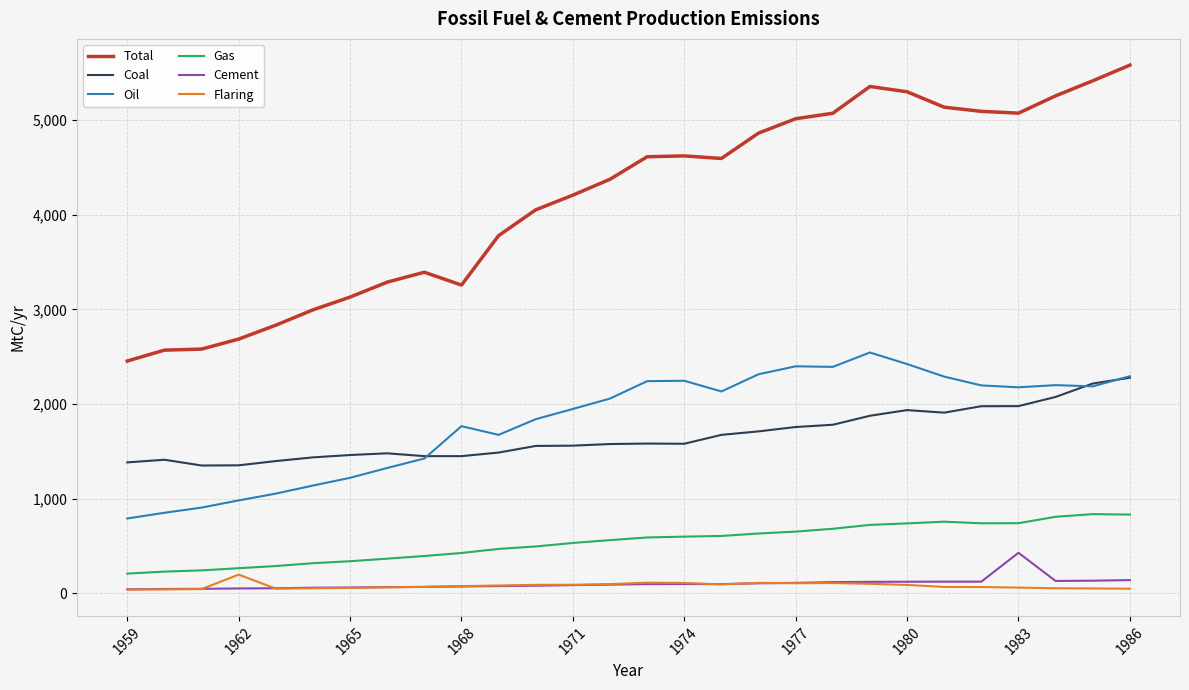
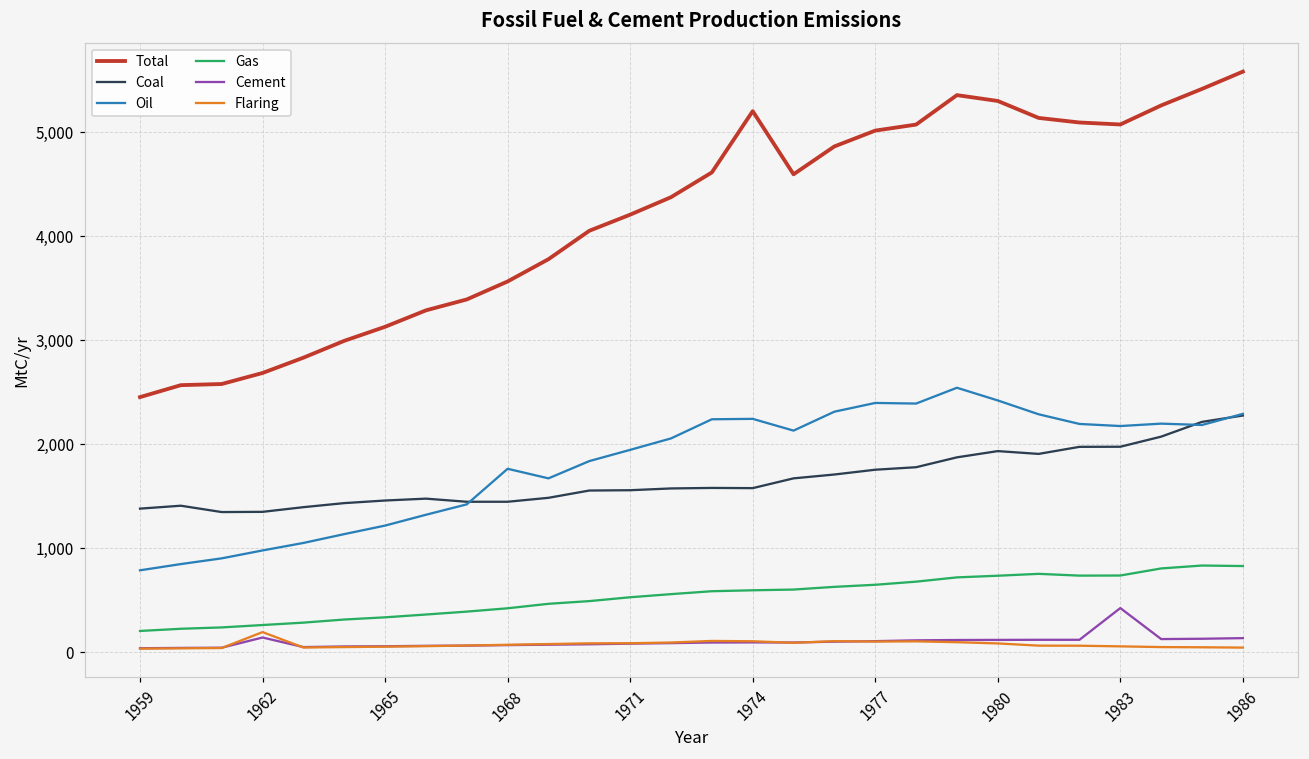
  {
    "Total": {
      "1959": "2,500",
      "1962": "2,700",
      "1965": "3,100",
-     "1968": "3,300",
+     "1968": "3,600",
      "1971": "4,200",
-     "1974": "4,600",
+     "1974": "5,200",
      "1977": "5,000",
      "1980": "5,300",
      "1983": "5,100",
      "1986": "5,600"
    },
    "Coal": {
      "1959": "1,400",
      "1962": "1,400",
      "1965": "1,500",
      "1968": "1,400",
      "1971": "1,600",
      "1974": "1,600",
      "1977": "1,800",
      "1980": "1,900",
      "1983": "2,000"
    },
    "Oil": {
      "1959": "800",
      "1962": "1,000",
      "1965": "1,200",
      "1968": "1,800",
      "1971": "1,900",
      "1974": "2,200",
      "1977": "2,400",
      "1980": "2,400",
      "1983": "2,200"
    },
    "Gas": {
      "1959": "200",
      "1962": "300",
      "1965": "300",
      "1968": "400",
      "1971": "500",
      "1974": "600",
      "1977": "700",
      "1980": "700",
      "1983": "700",
      "1986": "800"
    },
    "Cement": {
-     "1962": "0",
+     "1962": "100",
      "1980": "100",
      "1983": "400",
      "1986": "100"
    },
    "Flaring": {
      "1962": "200",
      "1980": "100",
      "1983": "100",
      "1986": "0"
    }
  }
